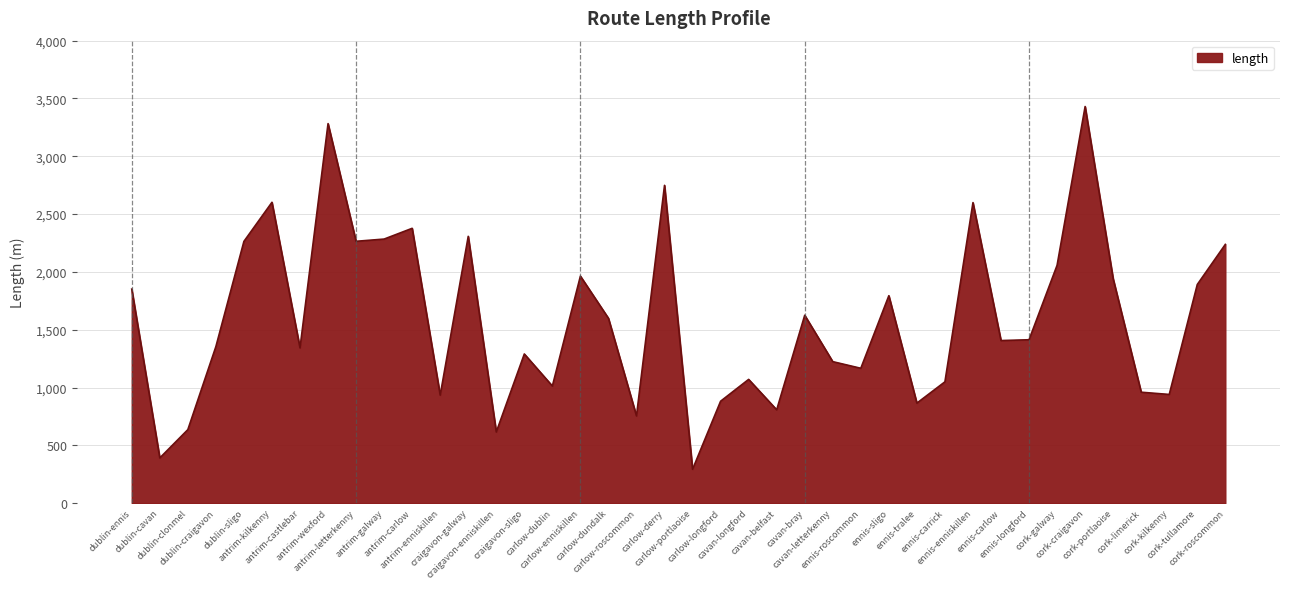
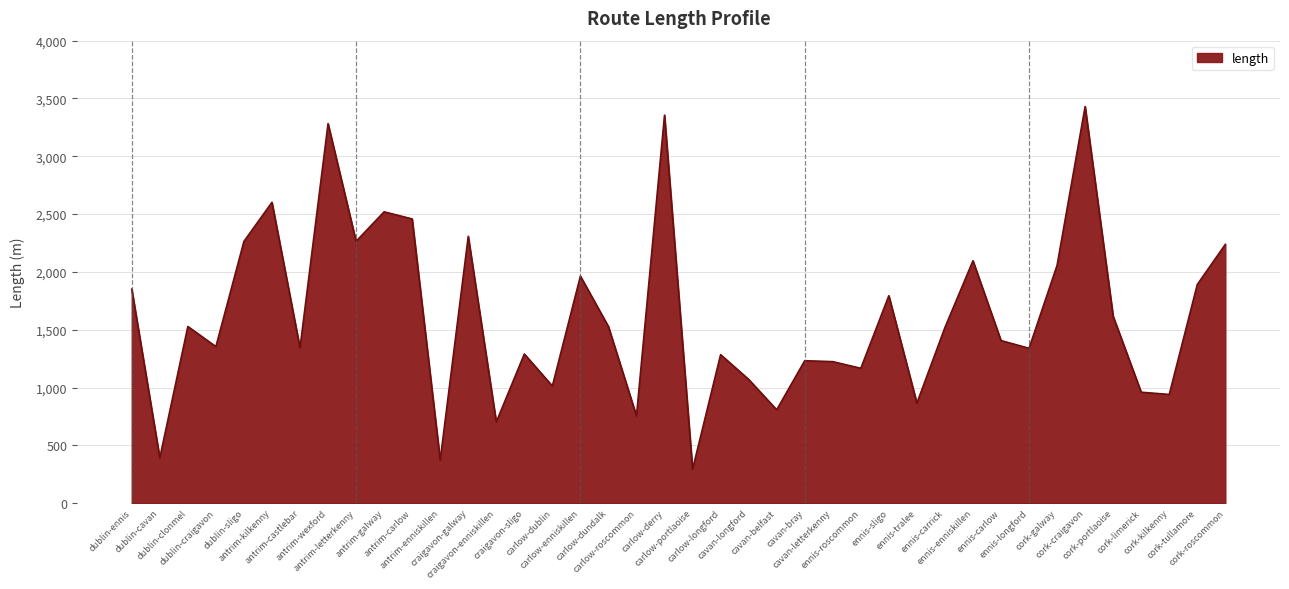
  {
    "dublin-ennis": "1,850",
    "dublin-cavan": "390",
-   "dublin-clonmel": "640",
+   "dublin-clonmel": "1,530",
    "dublin-craigavon": "1,350",
    "dublin-sligo": "2,260",
    "antrim-kilkenny": "2,600",
    "antrim-castlebar": "1,340",
    "antrim-wexford": "3,280",
    "antrim-letterkenny": "2,260",
-   "antrim-galway": "2,280",
-   "antrim-carlow": "2,380",
-   "antrim-enniskillen": "930",
+   "antrim-galway": "2,520",
+   "antrim-carlow": "2,460",
+   "antrim-enniskillen": "370",
    "craigavon-galway": "2,310",
-   "craigavon-enniskillen": "620",
+   "craigavon-enniskillen": "700",
    "craigavon-sligo": "1,290",
    "carlow-dublin": "1,010",
    "carlow-enniskillen": "1,960",
-   "carlow-dundalk": "1,600",
+   "carlow-dundalk": "1,530",
    "carlow-roscommon": "750",
-   "carlow-derry": "2,750",
+   "carlow-derry": "3,360",
    "carlow-portlaoise": "290",
-   "carlow-longford": "880",
+   "carlow-longford": "1,280",
    "cavan-longford": "1,070",
    "cavan-belfast": "810",
-   "cavan-bray": "1,630",
+   "cavan-bray": "1,230",
    "cavan-letterkenny": "1,220",
    "ennis-roscommon": "1,170",
    "ennis-sligo": "1,790",
    "ennis-tralee": "870",
-   "ennis-carrick": "1,050",
-   "ennis-enniskillen": "2,600",
+   "ennis-carrick": "1,520",
+   "ennis-enniskillen": "2,100",
    "ennis-carlow": "1,410",
-   "ennis-longford": "1,410",
+   "ennis-longford": "1,340",
    "cork-galway": "2,060",
    "cork-craigavon": "3,430",
-   "cork-portlaoise": "1,940",
+   "cork-portlaoise": "1,620",
    "cork-limerick": "960",
    "cork-kilkenny": "940",
    "cork-tullamore": "1,890",
    "cork-roscommon": "2,240"
  }
